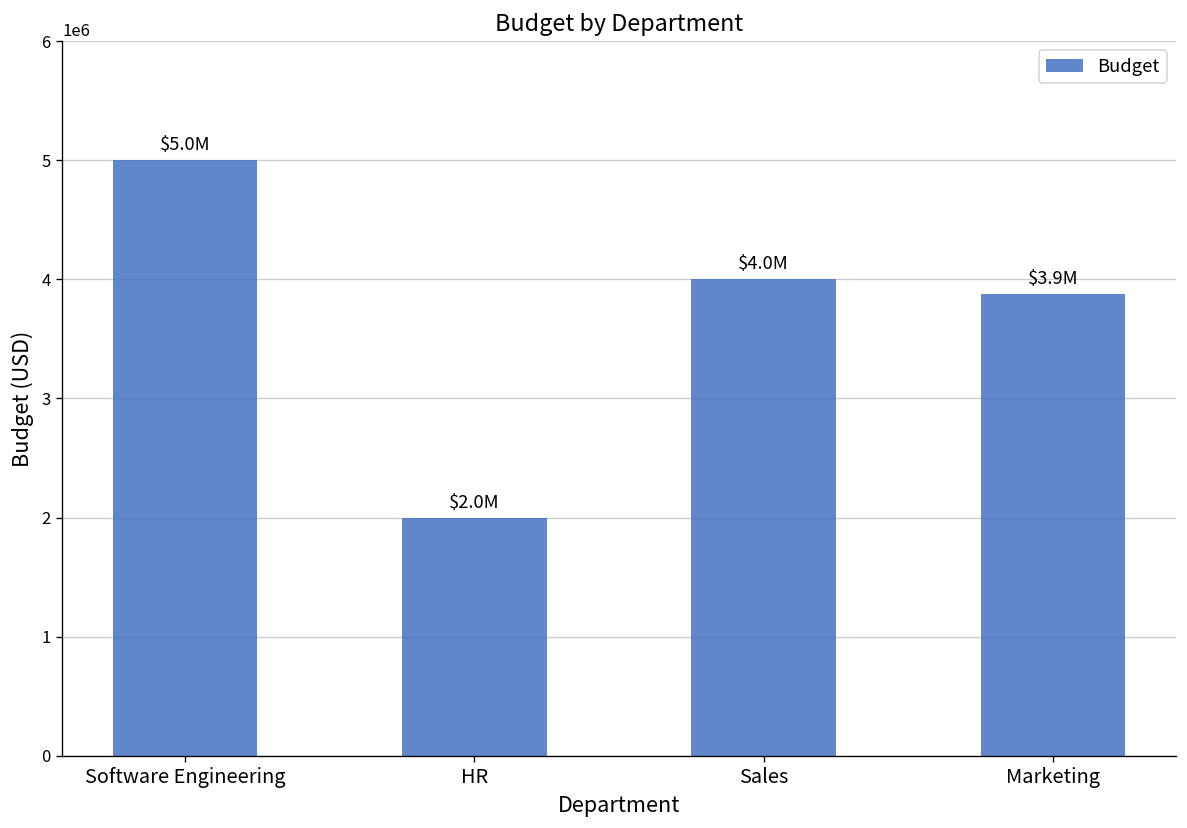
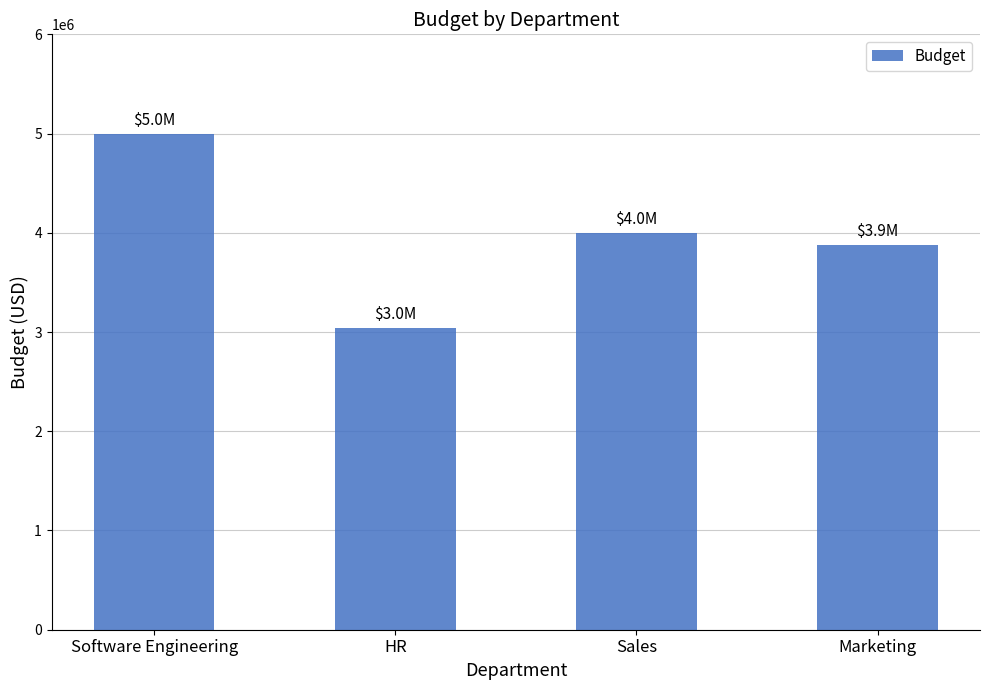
  {
    "Software Engineering": "$5.0M",
-   "HR": "$2.0M",
+   "HR": "$3.0M",
    "Sales": "$4.0M",
    "Marketing": "$3.9M"
  }
